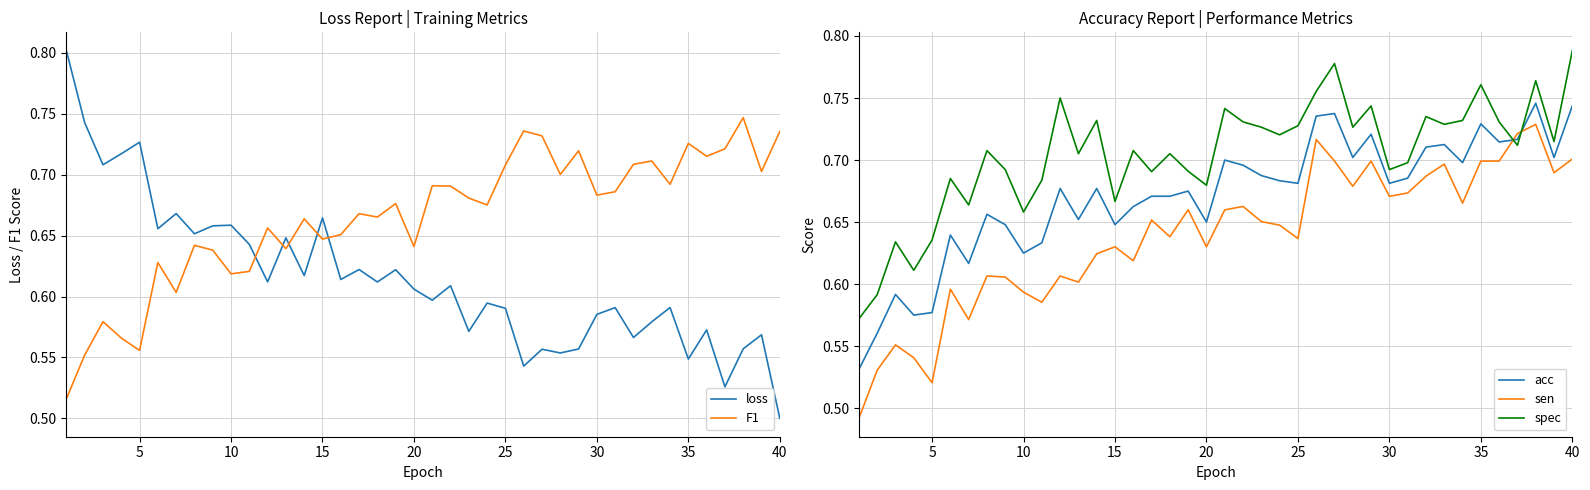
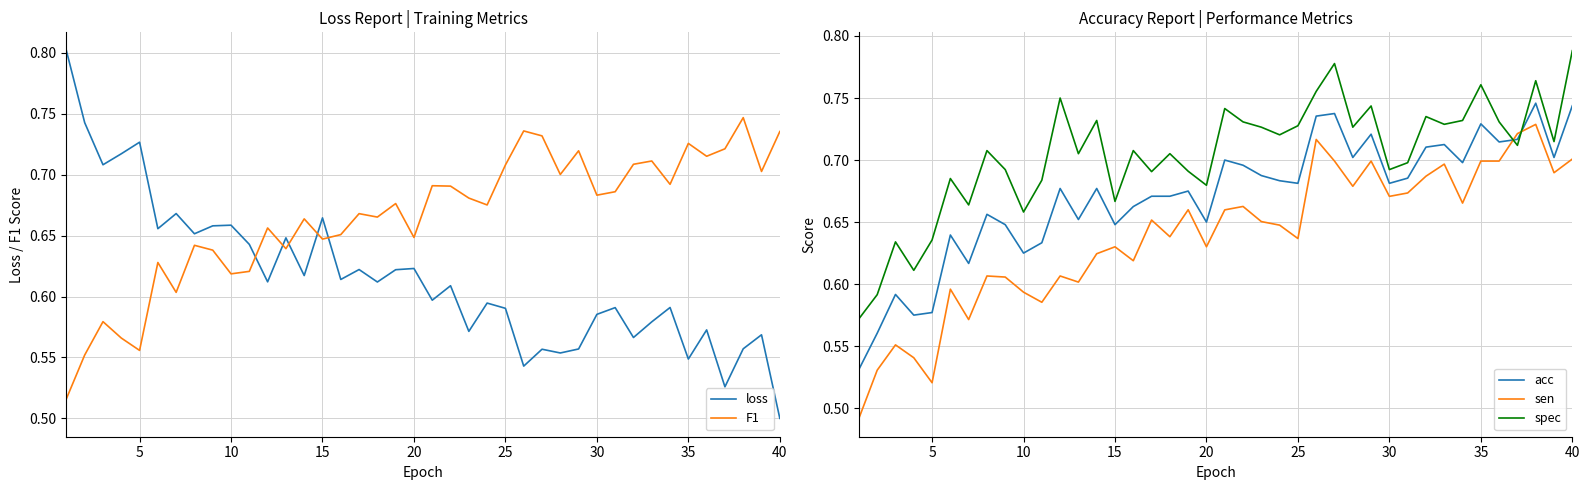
  {
    "Loss Report | Training Metrics": {
      "loss": {
        "5": 0.727,
        "10": 0.659,
        "15": 0.665,
-       "20": 0.606,
+       "20": 0.623,
        "25": 0.590,
        "30": 0.585,
        "35": 0.549,
        "40": 0.500
      },
      "F1": {
        "5": 0.556,
        "10": 0.619,
        "15": 0.647,
-       "20": 0.641,
+       "20": 0.649,
        "25": 0.708,
        "30": 0.683,
        "35": 0.726,
        "40": 0.735
      }
    },
    "Accuracy Report | Performance Metrics": {
      "acc": {
        "5": 0.577,
        "10": 0.625,
        "15": 0.648,
        "20": 0.650,
        "25": 0.681,
        "30": 0.681,
        "35": 0.729,
        "40": 0.744
      },
      "sen": {
        "5": 0.520,
        "10": 0.593,
        "15": 0.630,
        "20": 0.630,
        "25": 0.637,
        "30": 0.671,
        "35": 0.699,
        "40": 0.701
      },
      "spec": {
        "5": 0.636,
        "10": 0.658,
        "15": 0.667,
        "20": 0.680,
        "25": 0.728,
        "30": 0.692,
        "35": 0.761,
        "40": 0.788
      }
    }
  }
